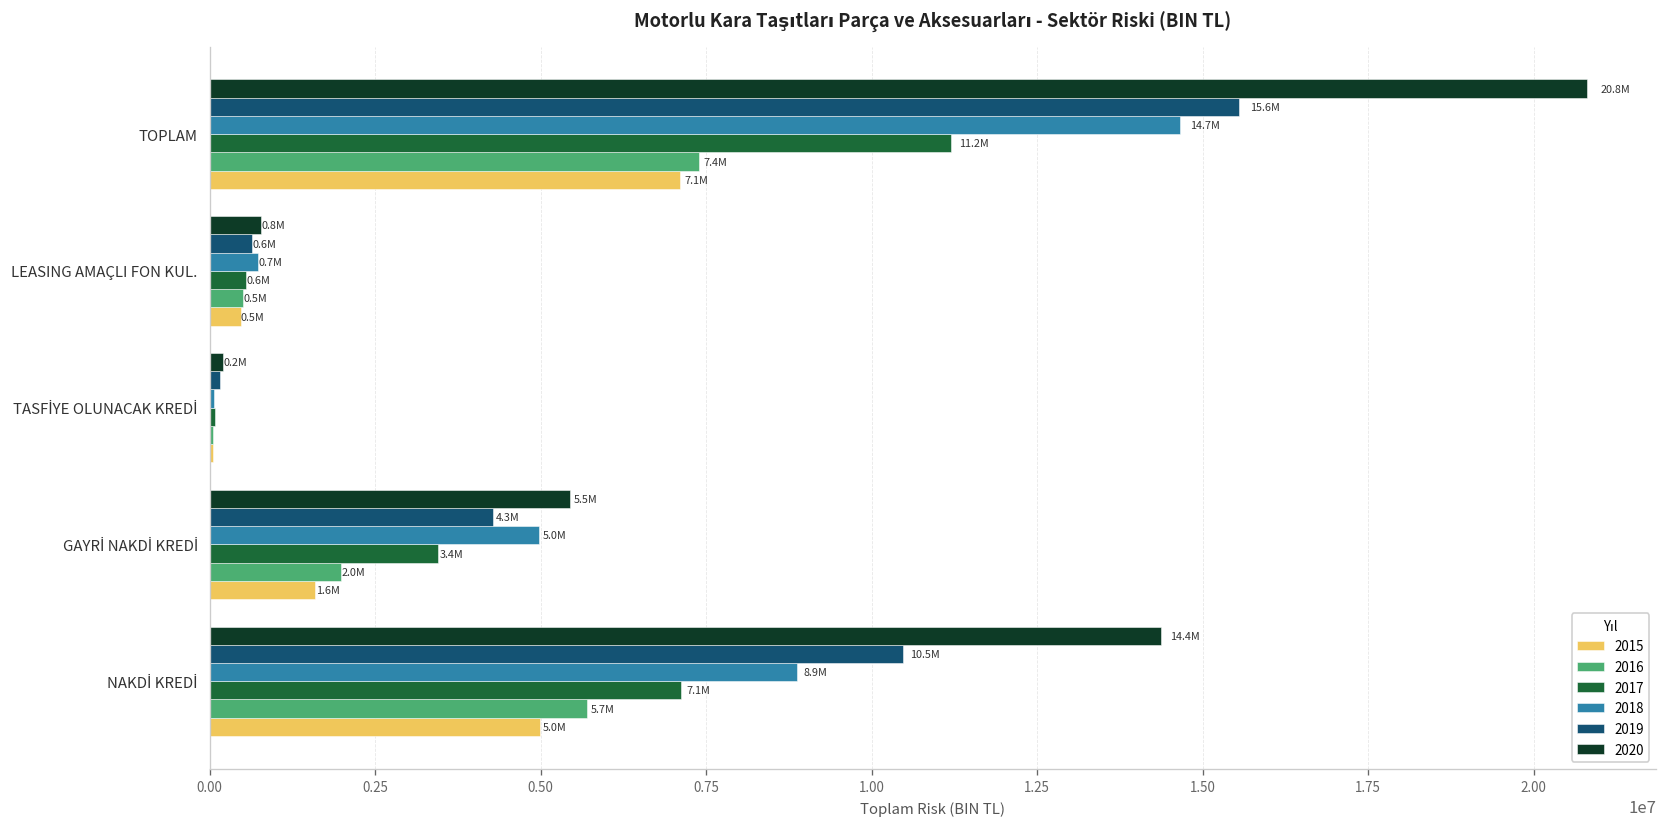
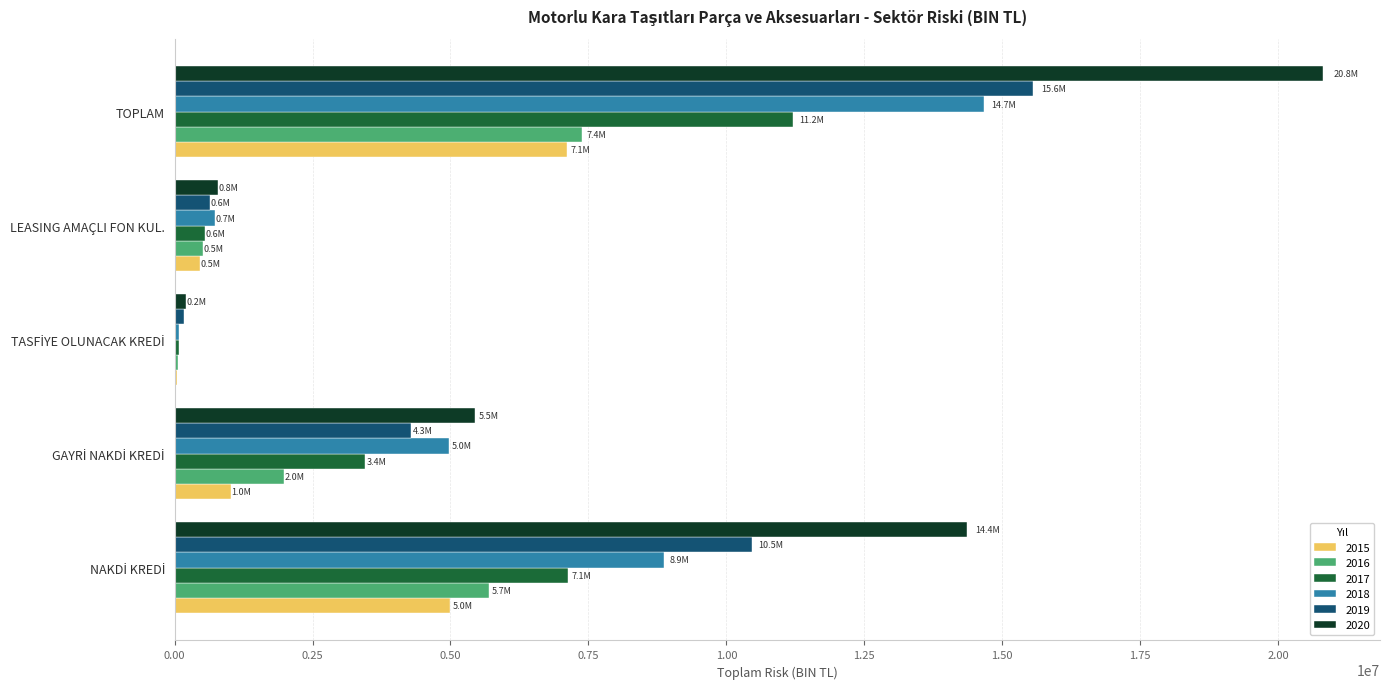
  {
    "2015": {
      "TOPLAM": "7.1M",
      "LEASING AMAÇLI FON KUL.": "0.5M",
-     "GAYRİ NAKDİ KREDİ": "1.6M",
+     "GAYRİ NAKDİ KREDİ": "1.0M",
      "NAKDİ KREDİ": "5.0M"
    },
    "2016": {
      "TOPLAM": "7.4M",
      "LEASING AMAÇLI FON KUL.": "0.5M",
      "GAYRİ NAKDİ KREDİ": "2.0M",
      "NAKDİ KREDİ": "5.7M"
    },
    "2018": {
      "TOPLAM": "14.7M",
      "LEASING AMAÇLI FON KUL.": "0.7M",
      "GAYRİ NAKDİ KREDİ": "5.0M",
      "NAKDİ KREDİ": "8.9M"
    },
    "2019": {
      "TOPLAM": "15.6M",
      "LEASING AMAÇLI FON KUL.": "0.6M",
      "GAYRİ NAKDİ KREDİ": "4.3M",
      "NAKDİ KREDİ": "10.5M"
    }
  }
